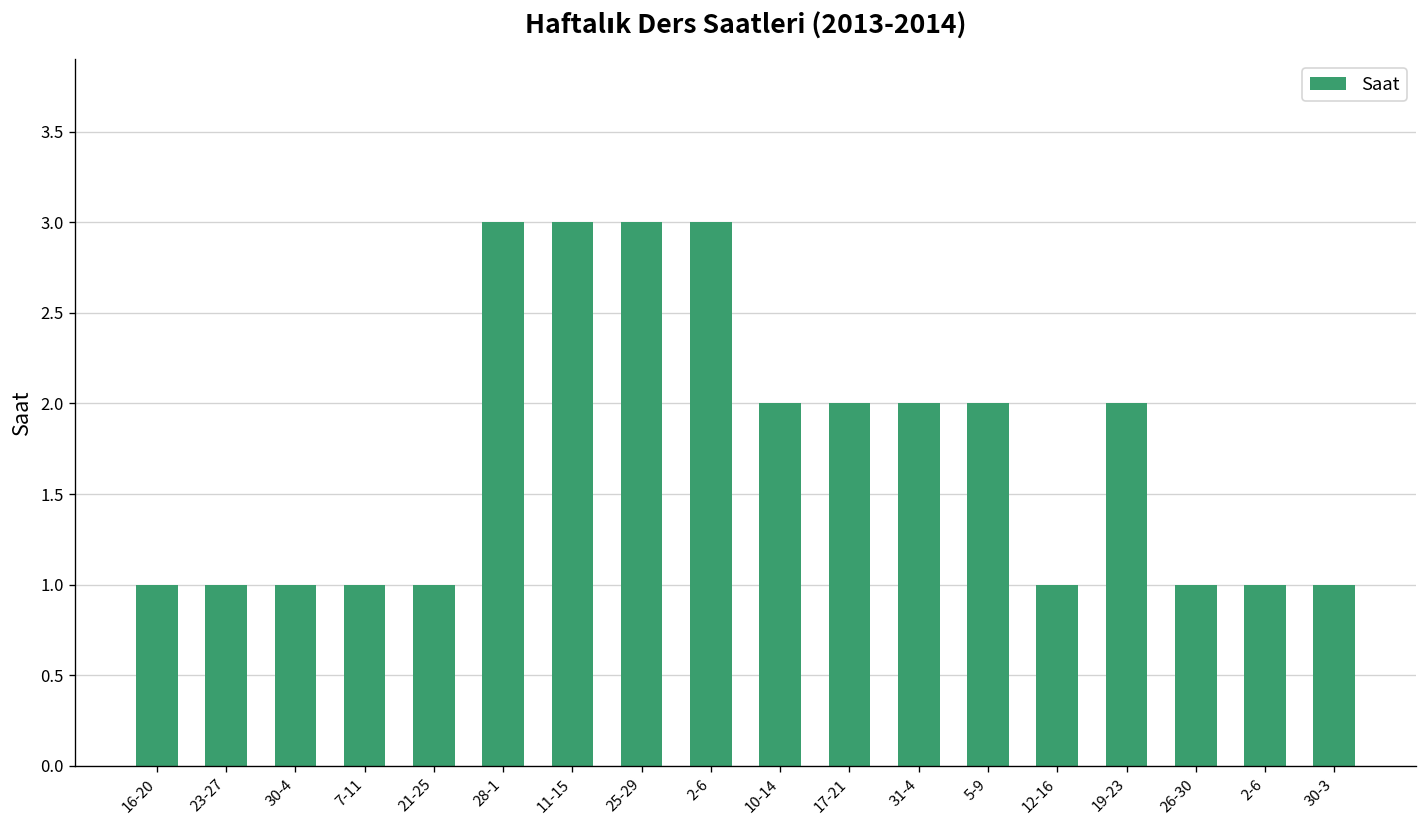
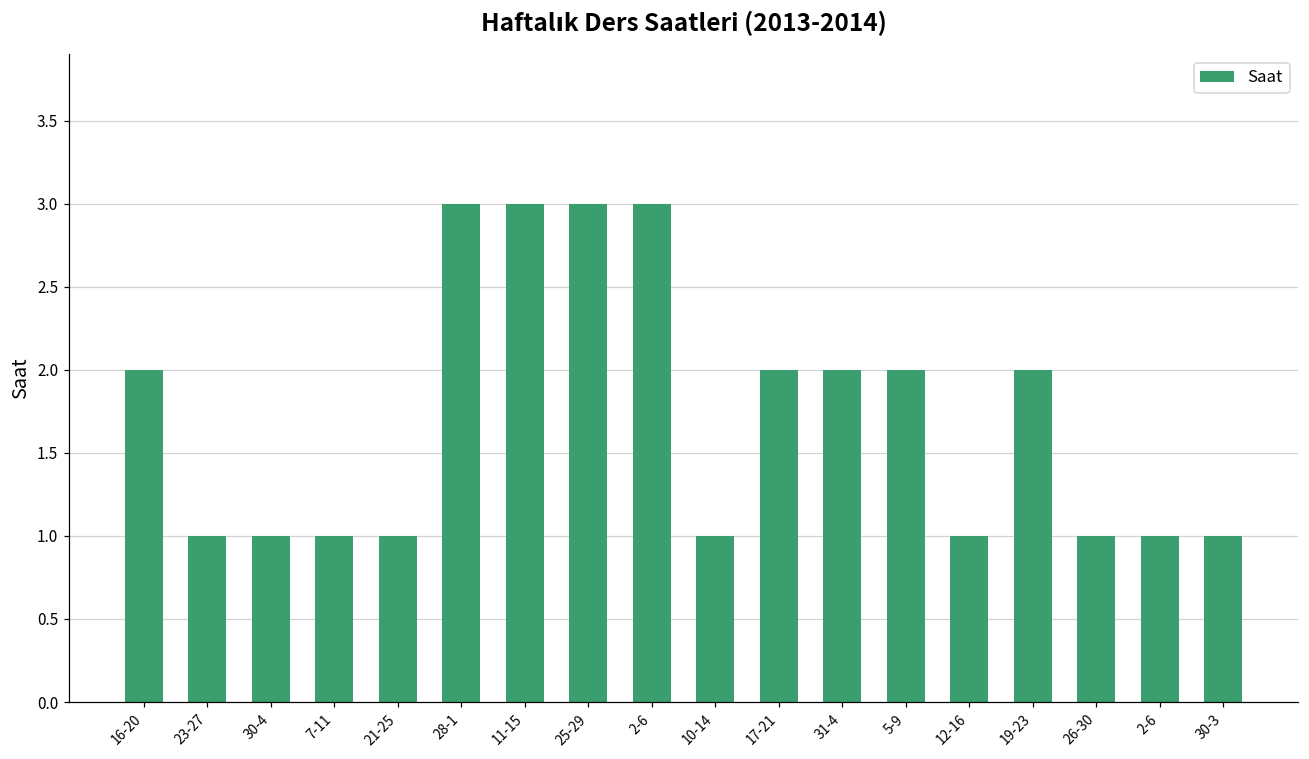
  {
-   "16-20": 1,
+   "16-20": 2,
    "23-27": 1,
    "30-4": 1,
    "7-11": 1,
    "21-25": 1,
    "28-1": 3,
    "11-15": 3,
    "25-29": 3,
-   "10-14": 2,
+   "10-14": 1,
    "17-21": 2,
    "31-4": 2,
    "5-9": 2,
    "12-16": 1,
    "19-23": 2,
    "26-30": 1,
    "30-3": 1
  }
